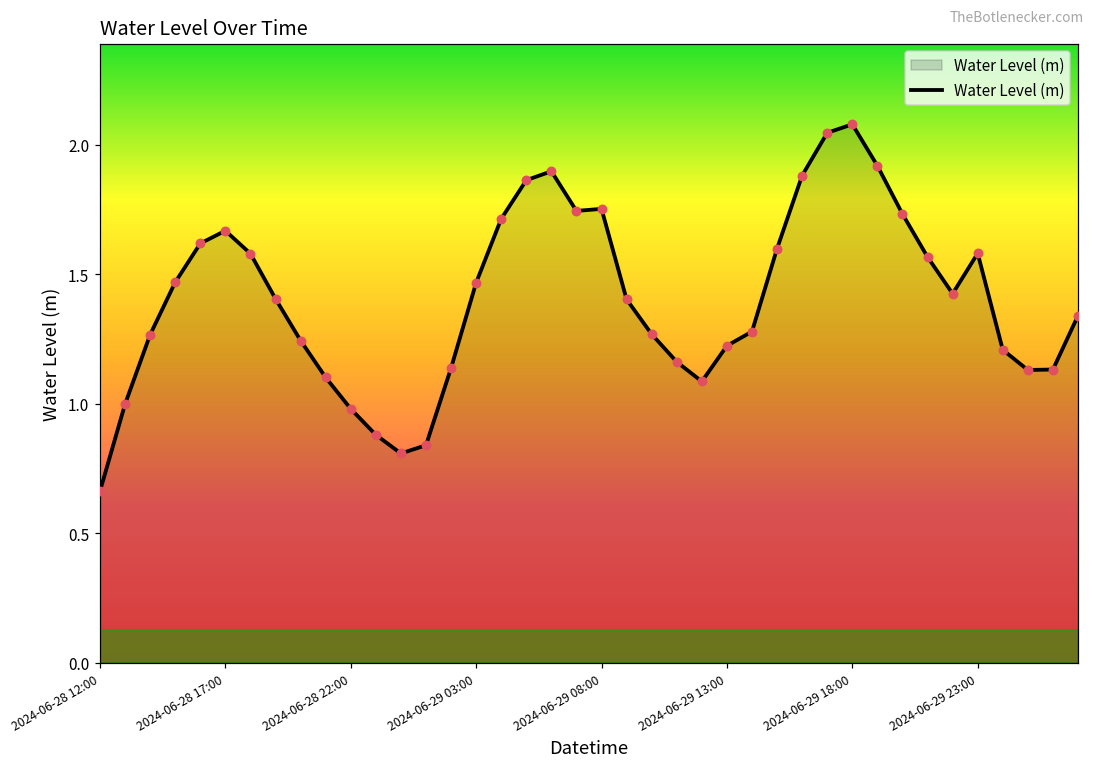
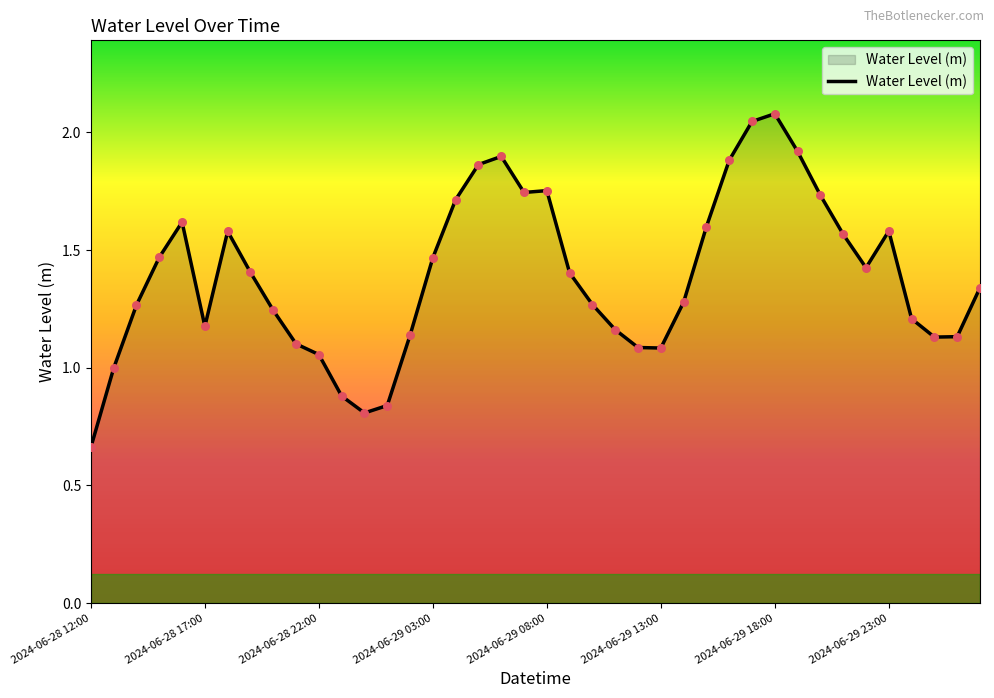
  {
    "2024-06-28 12:00": 0.66,
-   "2024-06-28 17:00": 1.67,
-   "2024-06-28 22:00": 0.98,
+   "2024-06-28 17:00": 1.18,
+   "2024-06-28 22:00": 1.06,
    "2024-06-29 03:00": 1.47,
    "2024-06-29 08:00": 1.75,
-   "2024-06-29 13:00": 1.22,
+   "2024-06-29 13:00": 1.08,
    "2024-06-29 18:00": 2.08,
    "2024-06-29 23:00": 1.58
  }
